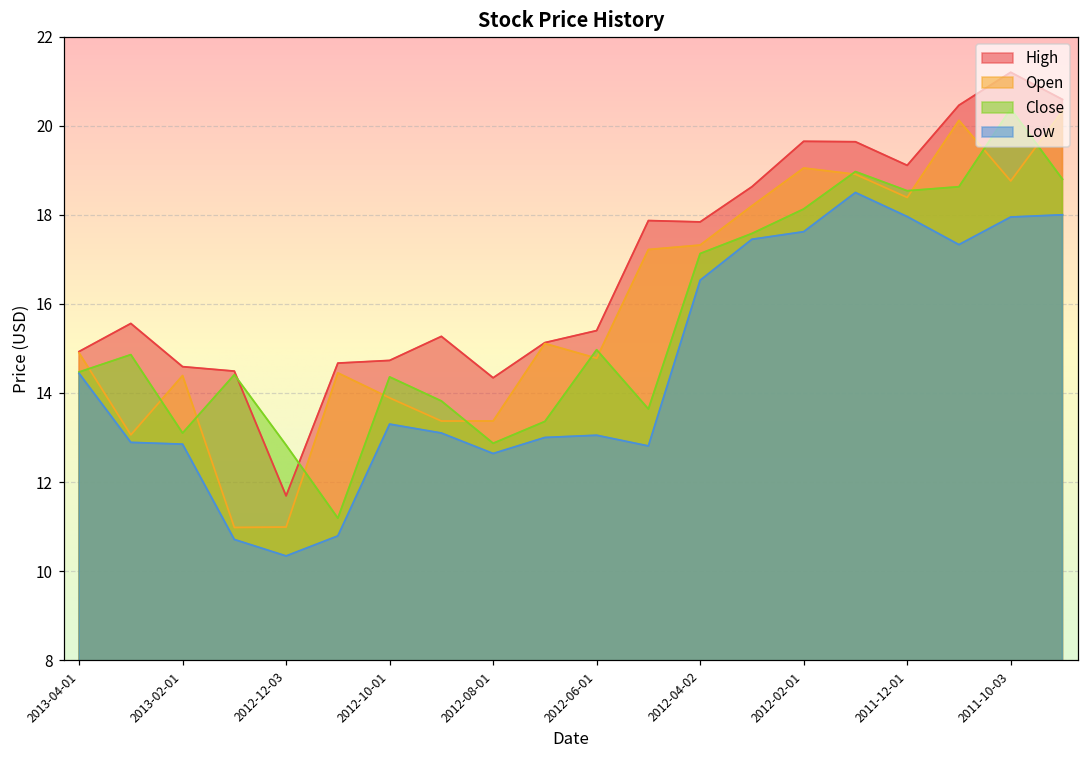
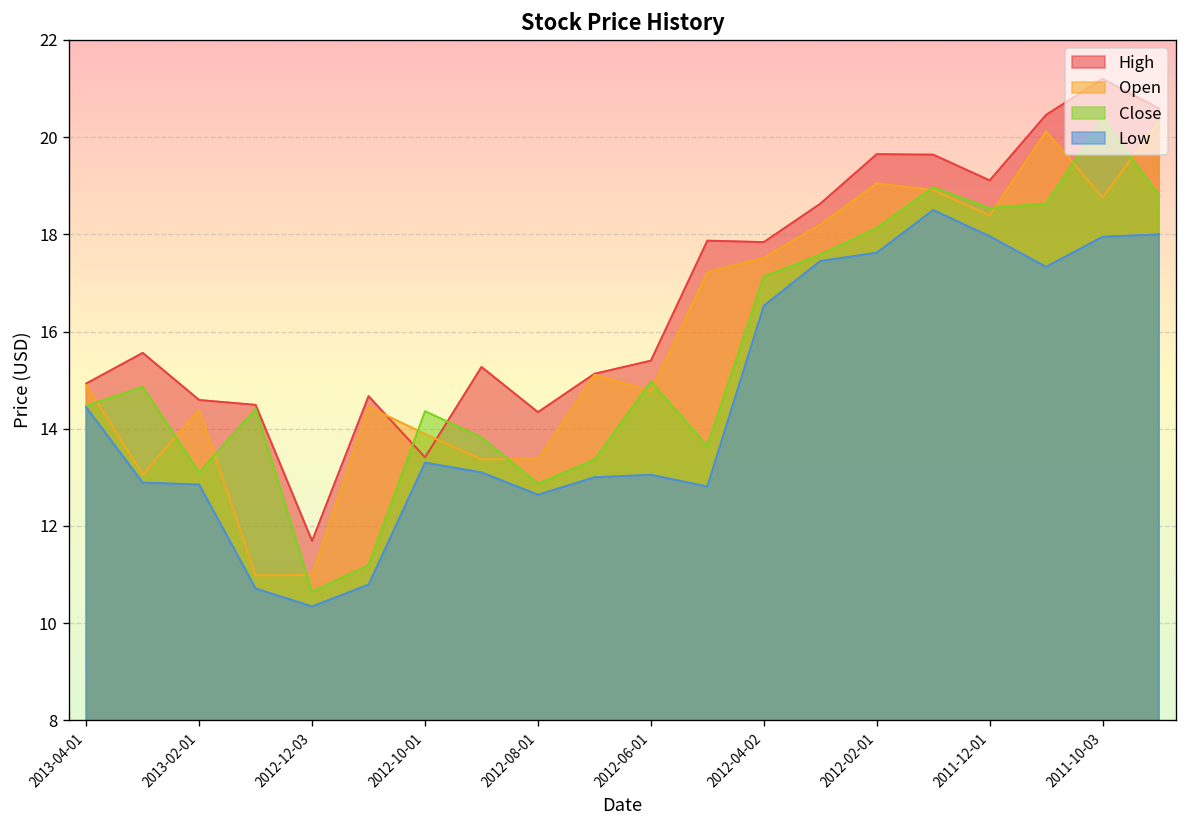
  {
    "High": {
      "2013-02-01": 14.6,
      "2012-12-03": 11.7,
-     "2012-10-01": 14.7,
+     "2012-10-01": 13.4,
      "2012-08-01": 14.3,
      "2012-06-01": 15.4,
      "2012-04-02": 17.8,
      "2012-02-01": 19.7,
      "2011-12-01": 19.1
    },
    "Open": {
      "2013-02-01": 14.4,
      "2012-12-03": 11.0,
      "2012-10-01": 13.9,
      "2012-08-01": 13.4,
      "2012-06-01": 14.8,
-     "2012-04-02": 17.3,
+     "2012-04-02": 17.5,
      "2012-02-01": 19.0,
      "2011-12-01": 18.4,
      "2011-10-03": 18.8
    },
    "Close": {
      "2013-02-01": 13.1,
-     "2012-12-03": 12.8,
+     "2012-12-03": 10.6,
      "2012-10-01": 14.4,
      "2012-08-01": 12.9,
      "2012-06-01": 15.0,
      "2012-04-02": 17.1,
      "2012-02-01": 18.1,
      "2011-12-01": 18.5
    },
    "Low": {
      "2013-02-01": 12.9,
      "2012-12-03": 10.3,
      "2012-10-01": 13.3,
      "2012-08-01": 12.6,
      "2012-06-01": 13.1,
      "2012-04-02": 16.5,
      "2012-02-01": 17.6,
      "2011-12-01": 18.0,
      "2011-10-03": 18.0
    }
  }
